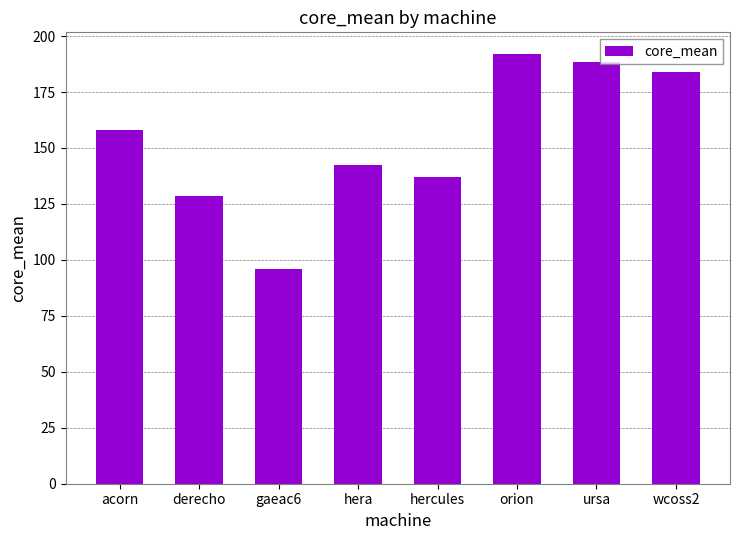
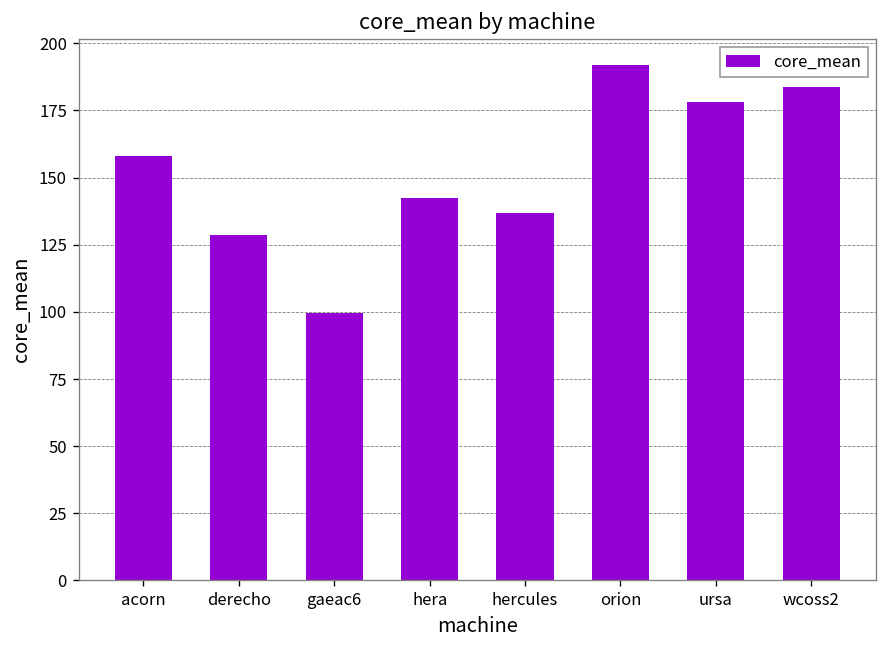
  {
    "acorn": 158,
    "derecho": 129,
-   "gaeac6": 96,
+   "gaeac6": 100,
    "hera": 143,
    "hercules": 137,
    "orion": 192,
-   "ursa": 188,
+   "ursa": 178,
    "wcoss2": 184
  }
